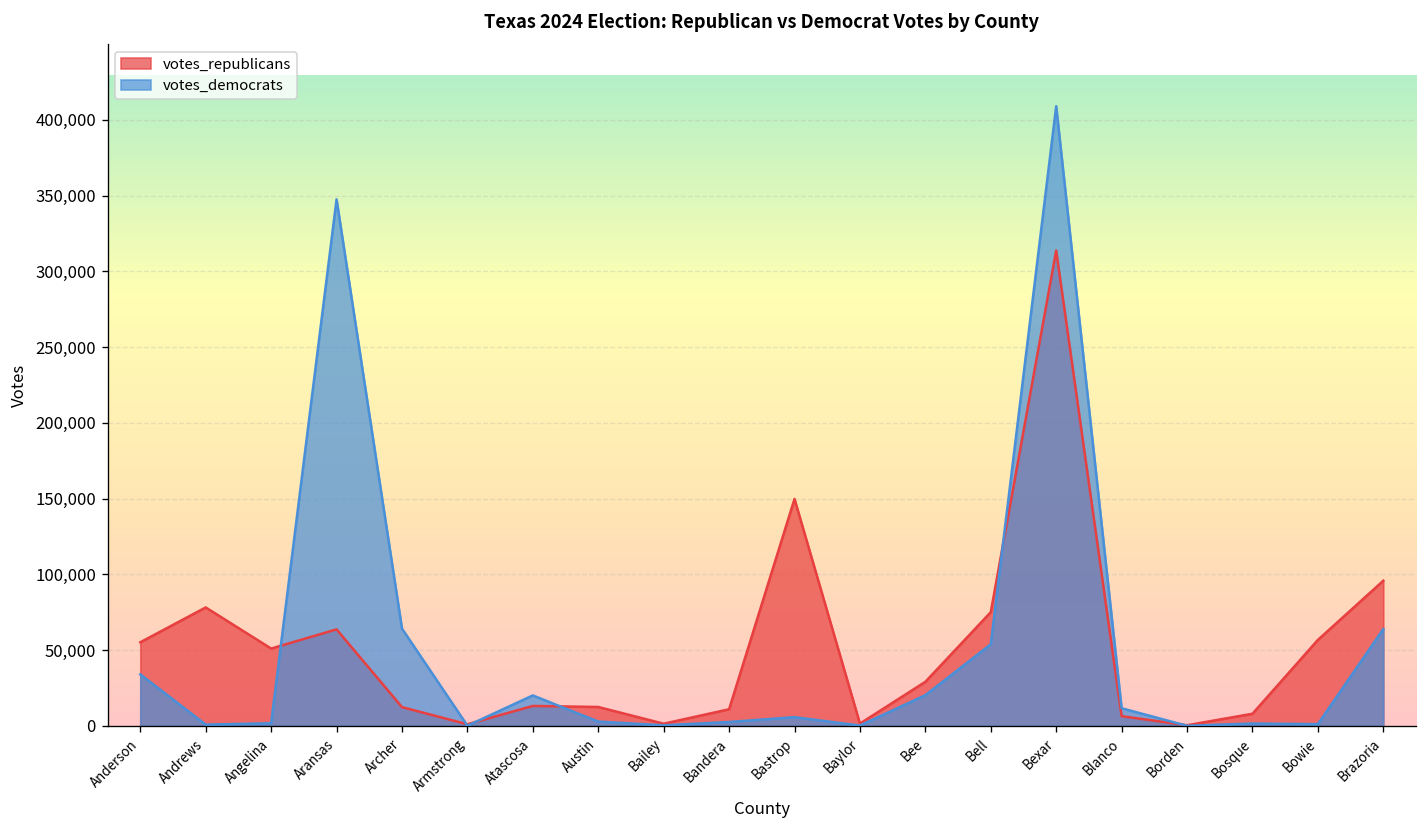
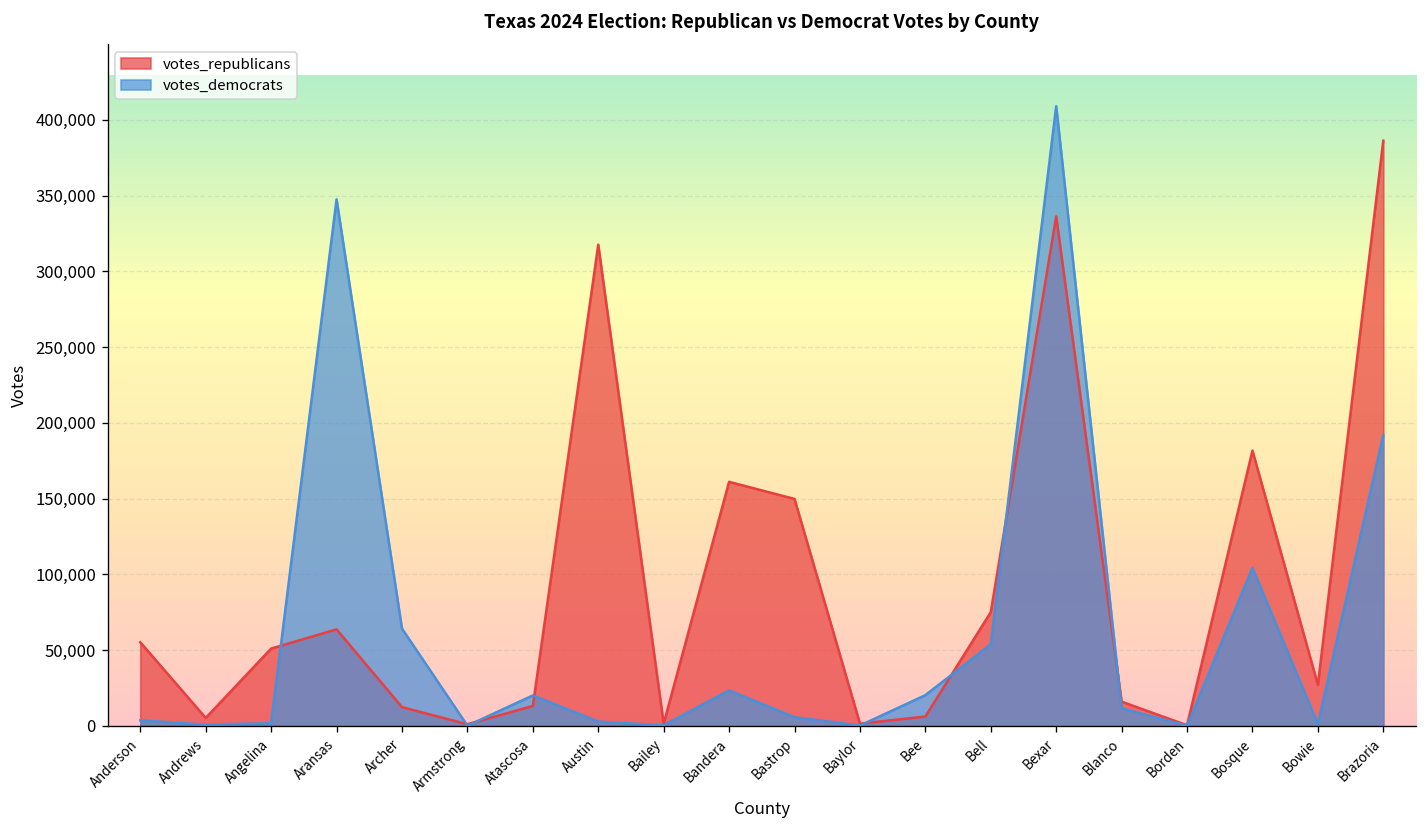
  {
    "votes_republicans": {
      "Anderson": "55,000",
-     "Andrews": "78,000",
+     "Andrews": "5,000",
      "Angelina": "51,000",
      "Aransas": "64,000",
      "Archer": "12,000",
      "Atascosa": "13,000",
-     "Austin": "12,000",
-     "Bandera": "11,000",
+     "Austin": "318,000",
+     "Bandera": "161,000",
      "Bastrop": "150,000",
-     "Bee": "29,000",
+     "Bee": "6,000",
      "Bell": "75,000",
-     "Bexar": "314,000",
-     "Blanco": "6,000",
-     "Bosque": "8,000",
-     "Bowie": "57,000",
-     "Brazoria": "96,000"
+     "Bexar": "336,000",
+     "Blanco": "16,000",
+     "Bosque": "182,000",
+     "Bowie": "27,000",
+     "Brazoria": "386,000"
    },
    "votes_democrats": {
-     "Anderson": "34,000",
+     "Anderson": "4,000",
      "Andrews": "1,000",
      "Angelina": "2,000",
      "Aransas": "347,000",
      "Archer": "64,000",
      "Atascosa": "20,000",
      "Austin": "3,000",
-     "Bandera": "3,000",
+     "Bandera": "23,000",
      "Bastrop": "6,000",
      "Bee": "20,000",
      "Bell": "54,000",
      "Bexar": "409,000",
      "Blanco": "12,000",
-     "Bosque": "2,000",
+     "Bosque": "104,000",
      "Bowie": "1,000",
-     "Brazoria": "64,000"
+     "Brazoria": "192,000"
    }
  }
